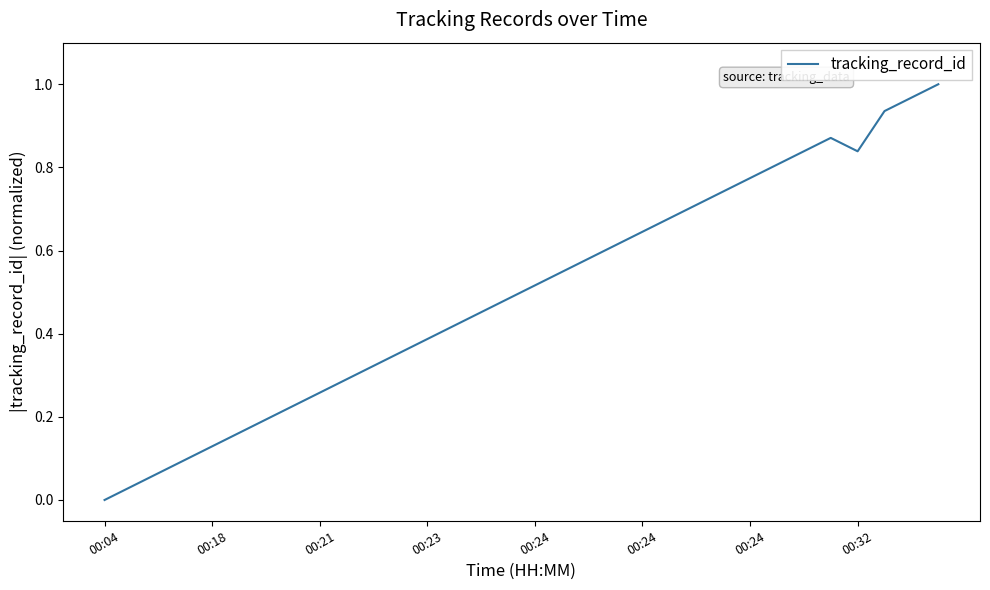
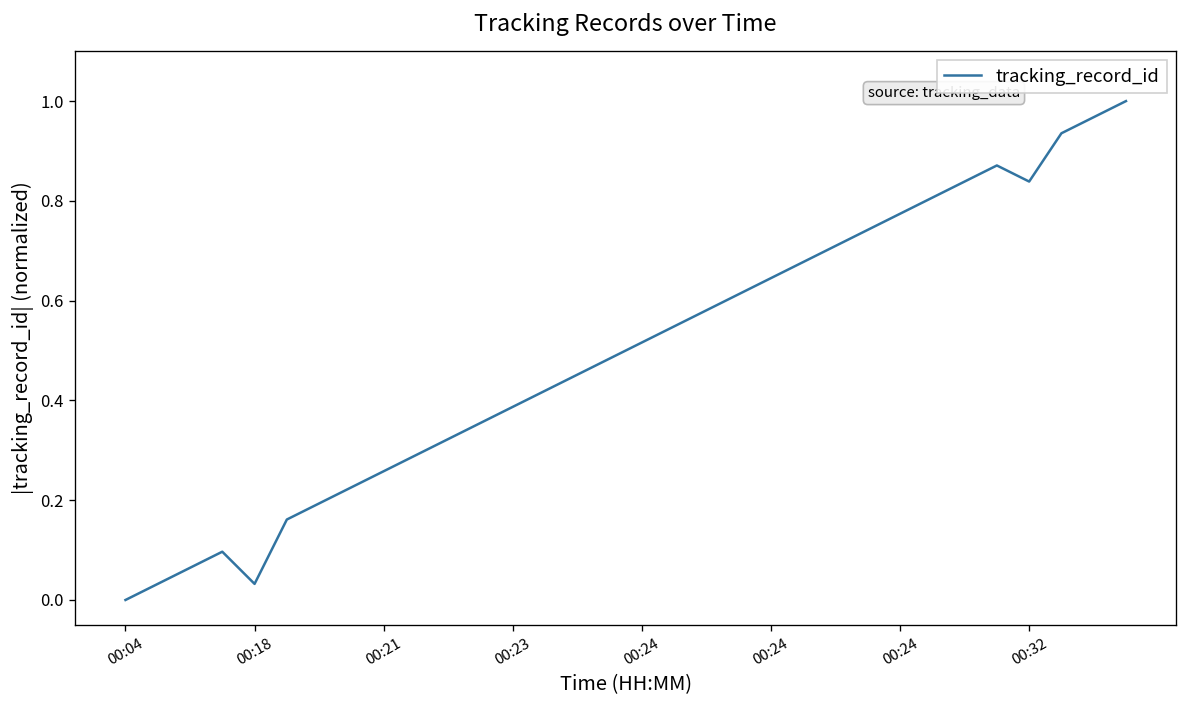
  {
    "00:04": 0.00,
-   "00:18": 0.13,
+   "00:18": 0.03,
    "00:32": 0.84
  }
